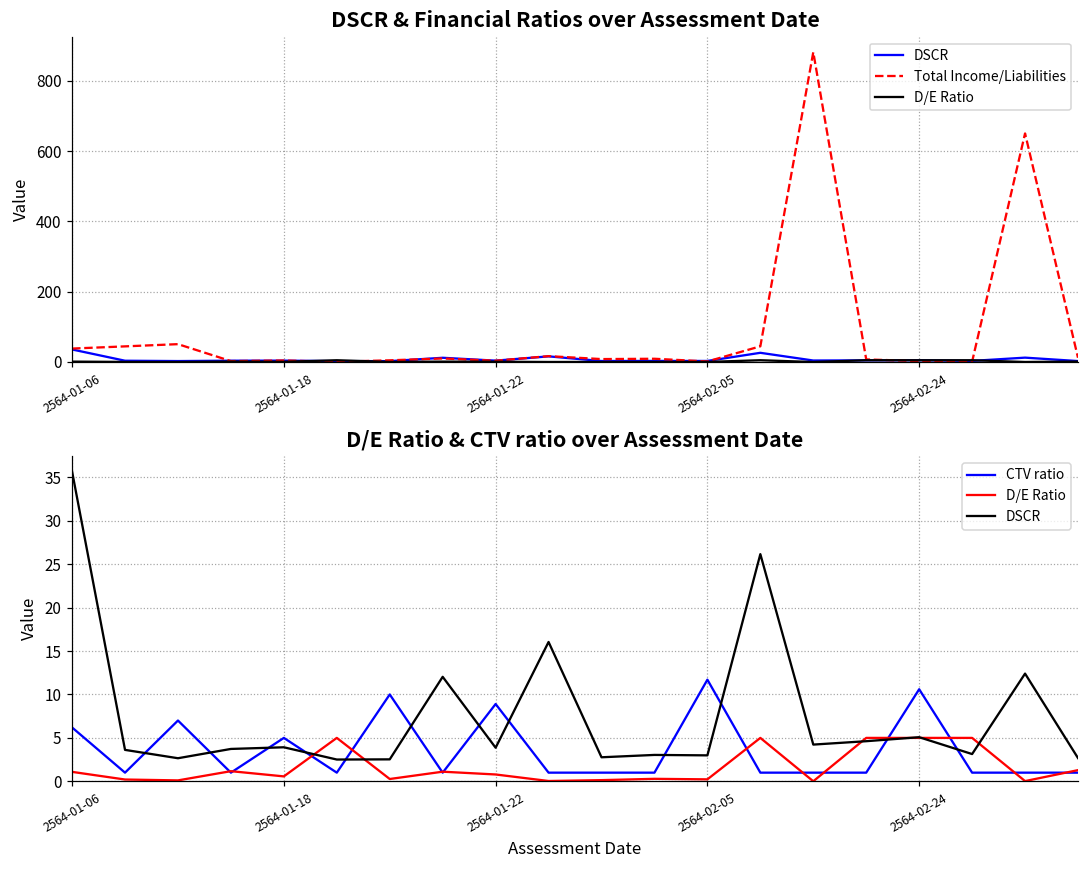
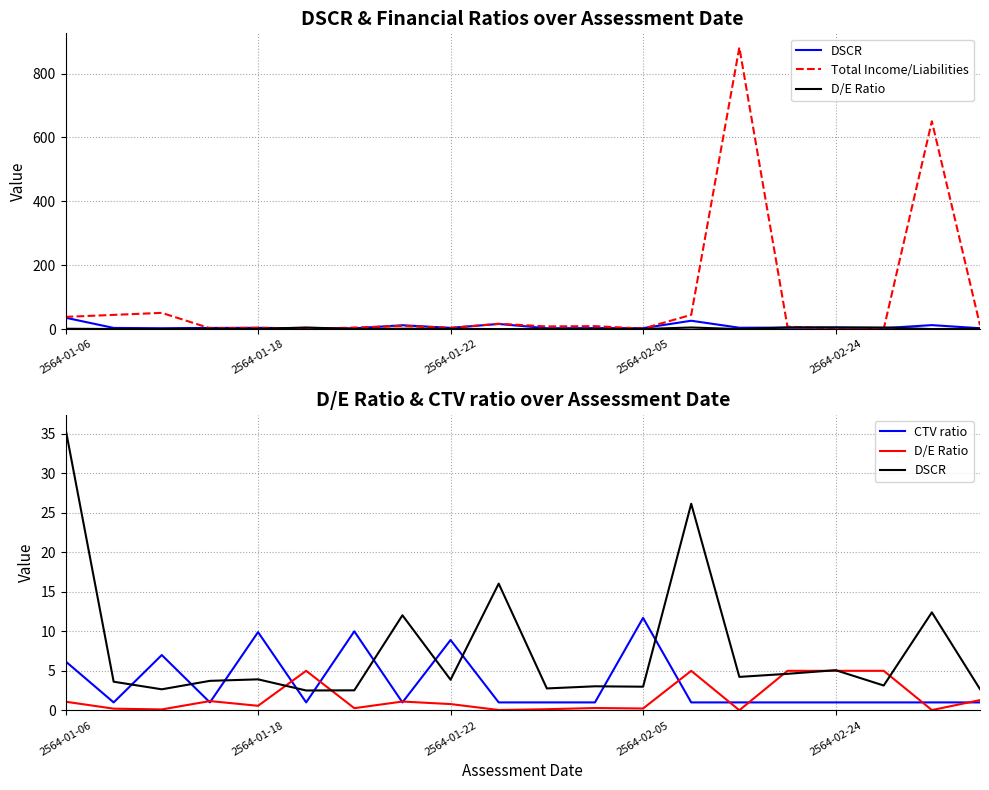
  {
    "D/E Ratio & CTV ratio over Assessment Date": {
      "CTV ratio": {
        "2564-01-06": 6,
-       "2564-01-18": 5,
+       "2564-01-18": 10,
        "2564-01-22": 9,
        "2564-02-05": 12,
-       "2564-02-24": 11
+       "2564-02-24": 1
      },
      "D/E Ratio": {
        "2564-01-06": 1,
        "2564-01-18": 1,
        "2564-01-22": 1,
        "2564-02-05": 0
      },
      "DSCR": {
        "2564-01-06": 36,
        "2564-01-18": 4,
        "2564-01-22": 4,
        "2564-02-05": 3
      }
    }
  }
